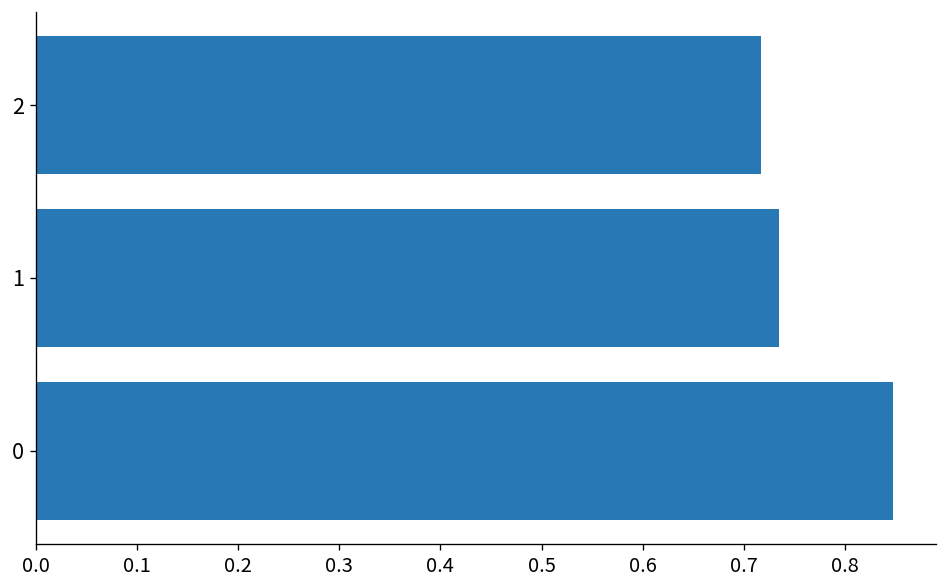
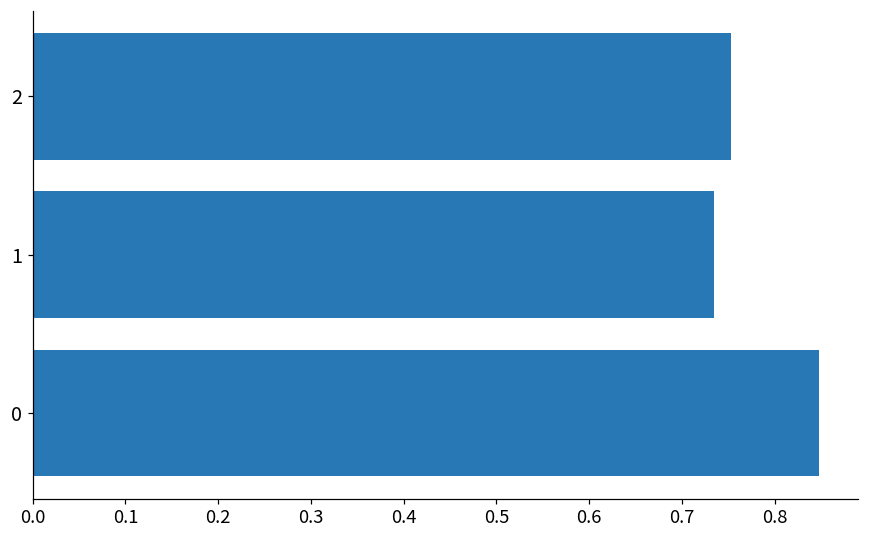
  {
-   "2": 0.72,
+   "2": 0.75,
    "1": 0.73,
    "0": 0.85
  }
